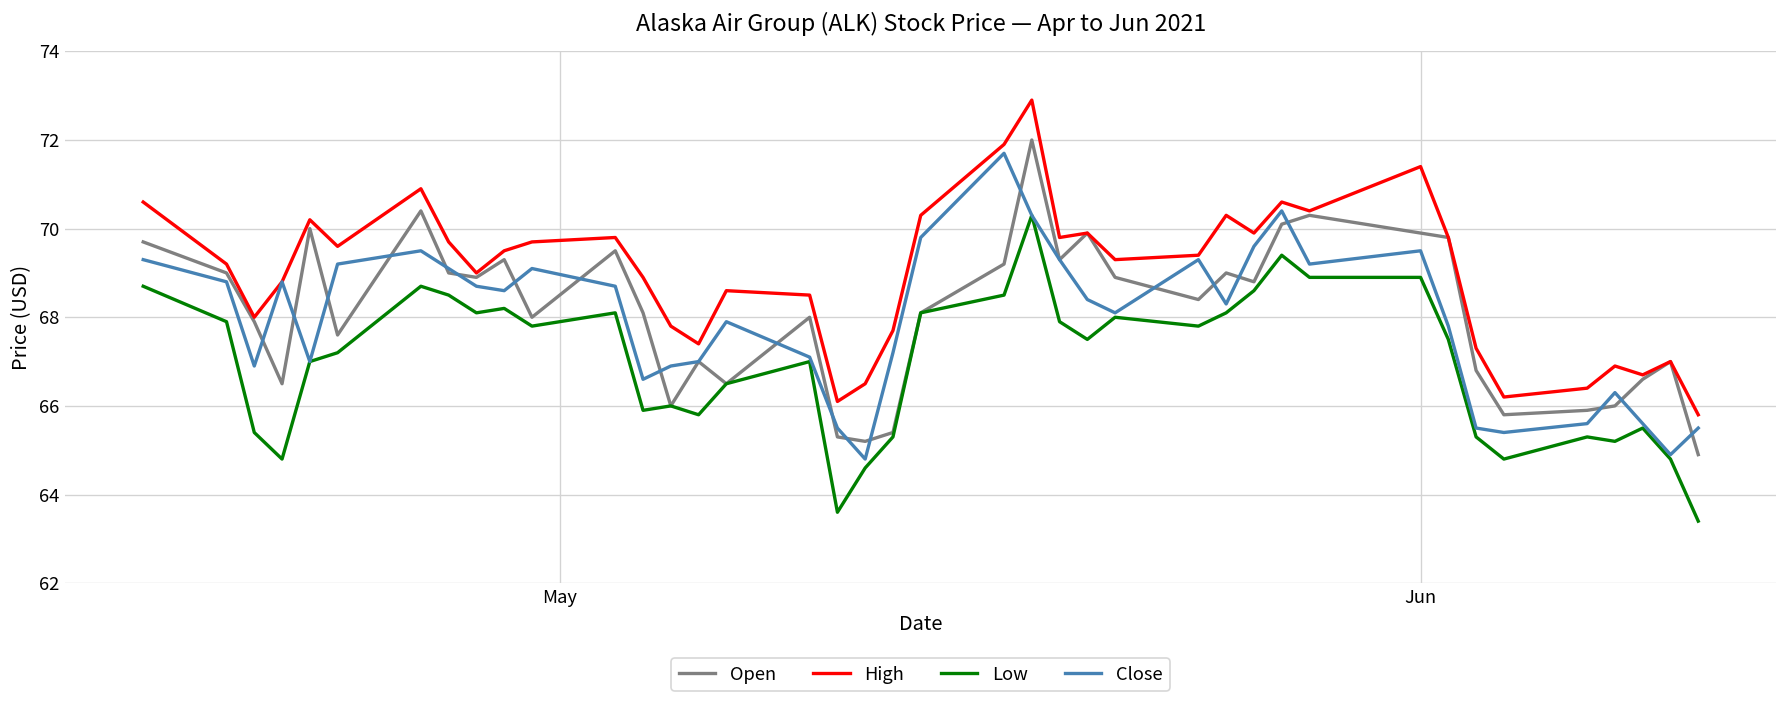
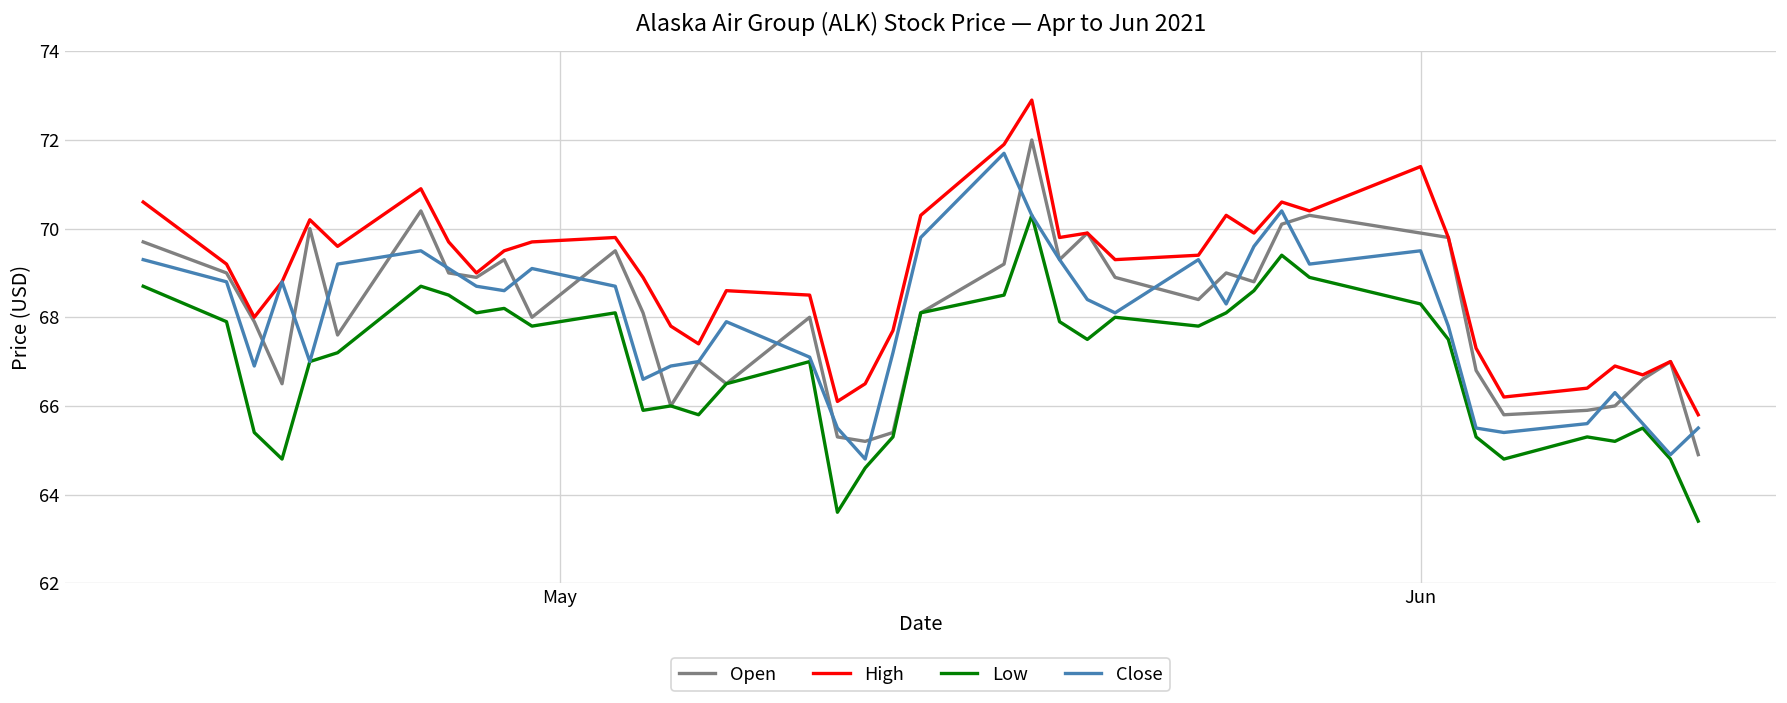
  {
    "Open": {
      "Jun": 69.9
    },
    "High": {
      "Jun": 71.4
    },
    "Low": {
-     "Jun": 68.9
+     "Jun": 68.3
    },
    "Close": {
      "Jun": 69.5
    }
  }
